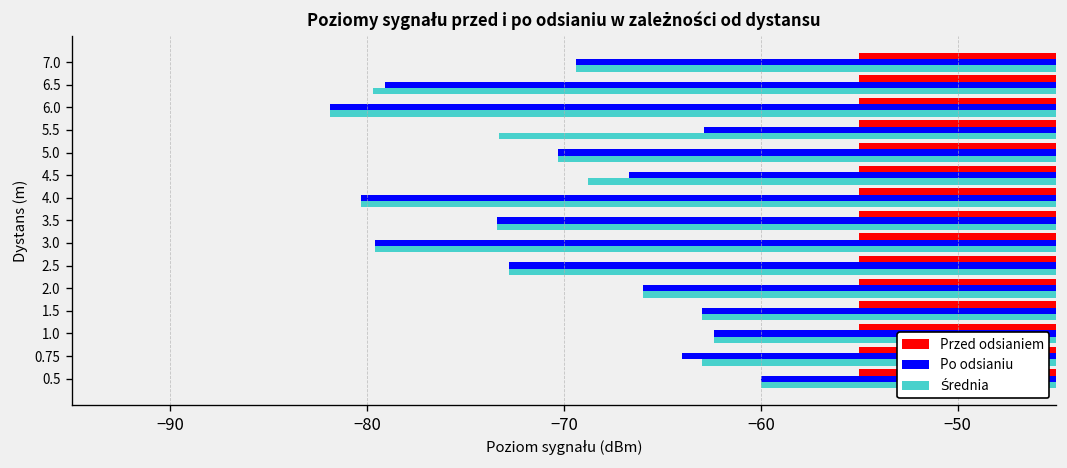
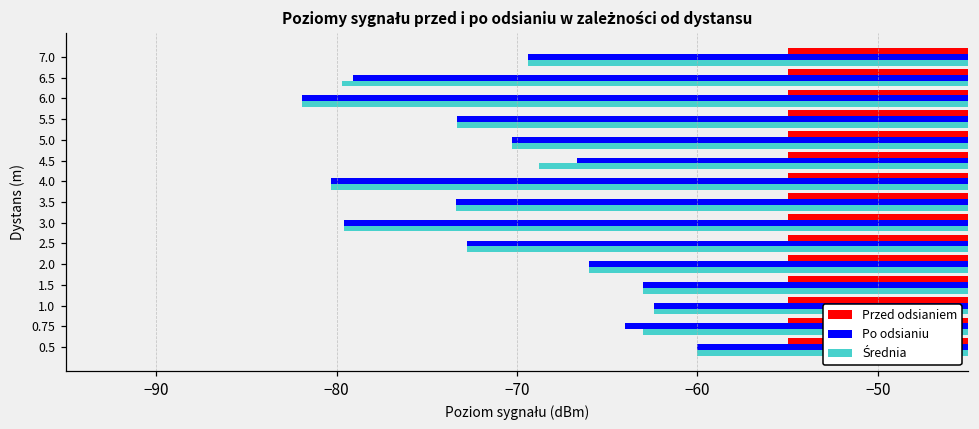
  {
    "Przed odsianiem": {
      "7.0": -55.0,
      "6.5": -55.0,
      "6.0": -55.0,
      "5.5": -55.0,
      "5.0": -55.0,
      "4.5": -55.0,
      "4.0": -55.0,
      "3.5": -55.0,
      "3.0": -55.0,
      "2.5": -55.0,
      "2.0": -55.0,
      "1.5": -55.0,
      "1.0": -55.0,
      "0.75": -55.0,
      "0.5": -55.0
    },
    "Po odsianiu": {
      "7.0": -69.4,
      "6.5": -79.1,
      "6.0": -81.9,
-     "5.5": -62.9,
+     "5.5": -73.3,
      "5.0": -70.3,
      "4.5": -66.7,
      "4.0": -80.3,
      "3.5": -73.4,
      "3.0": -79.6,
      "2.5": -72.8,
      "2.0": -66.0,
      "1.5": -63.0,
      "1.0": -62.4,
      "0.75": -64.0,
      "0.5": -60.0
    },
    "Średnia": {
      "7.0": -69.4,
      "6.5": -79.7,
      "6.0": -81.9,
      "5.5": -73.3,
      "5.0": -70.3,
      "4.5": -68.8,
      "4.0": -80.3,
      "3.5": -73.4,
      "3.0": -79.6,
      "2.5": -72.8,
      "2.0": -66.0,
      "1.5": -63.0,
      "1.0": -62.4,
      "0.75": -63.0,
      "0.5": -60.0
    }
  }
